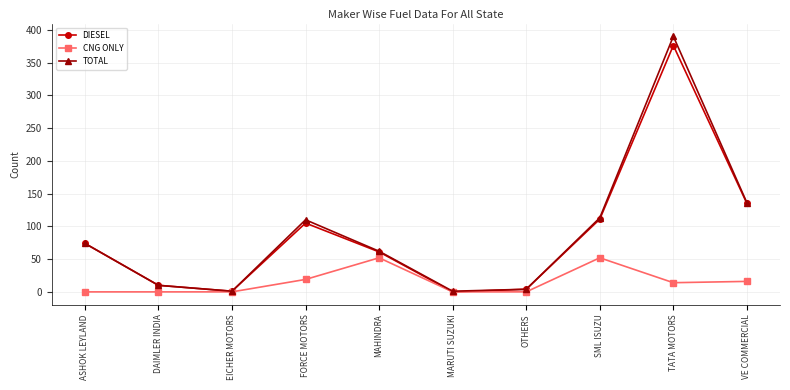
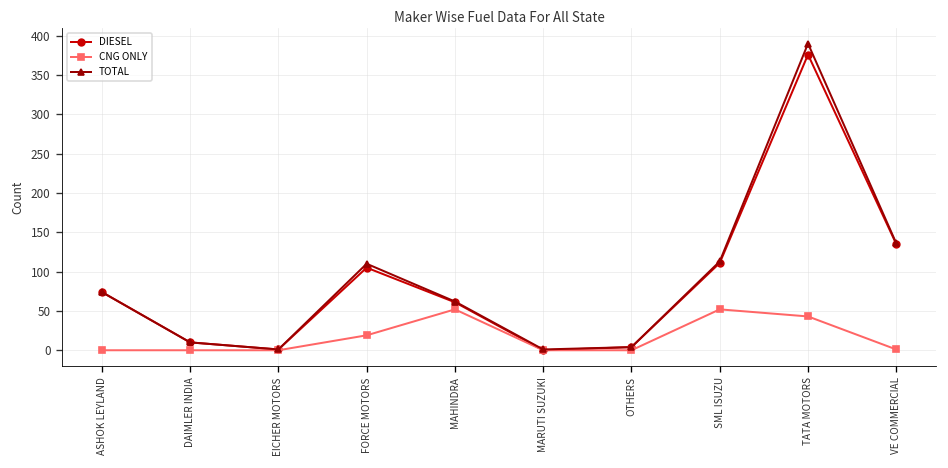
  {
    "CNG ONLY": {
      "ASHOK LEYLAND": 0,
      "DAIMLER INDIA": 0,
      "FORCE MOTORS": 20,
      "MAHINDRA": 50,
      "OTHERS": 0,
      "SML ISUZU": 50,
-     "TATA MOTORS": 10,
-     "VE COMMERCIAL": 20
+     "TATA MOTORS": 40,
+     "VE COMMERCIAL": 0
    }
  }
